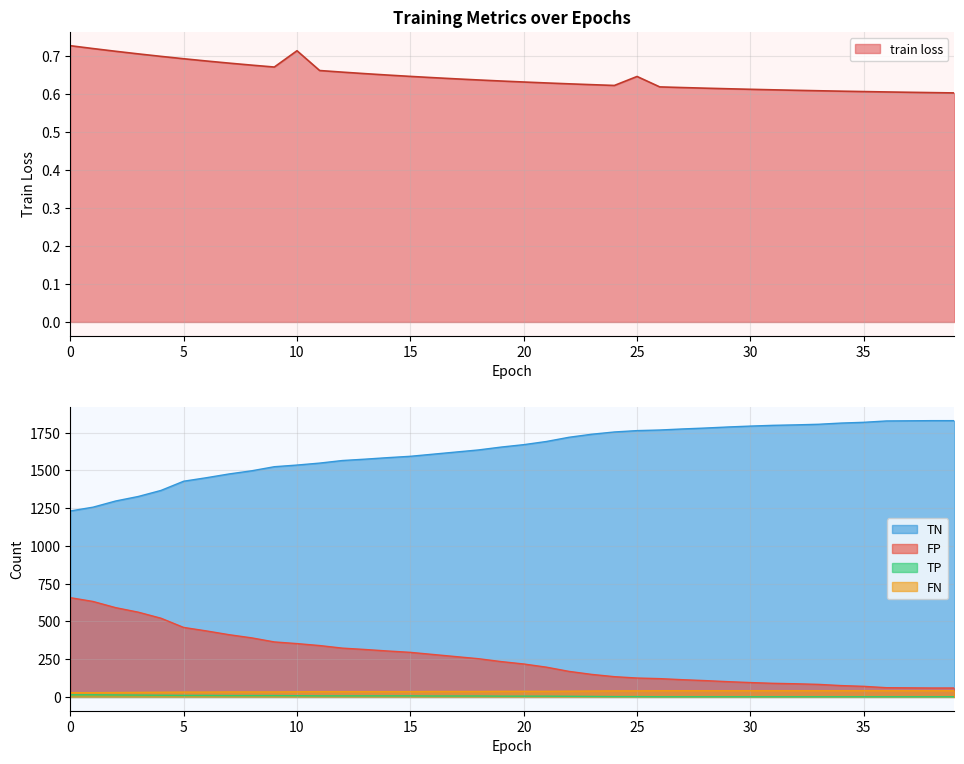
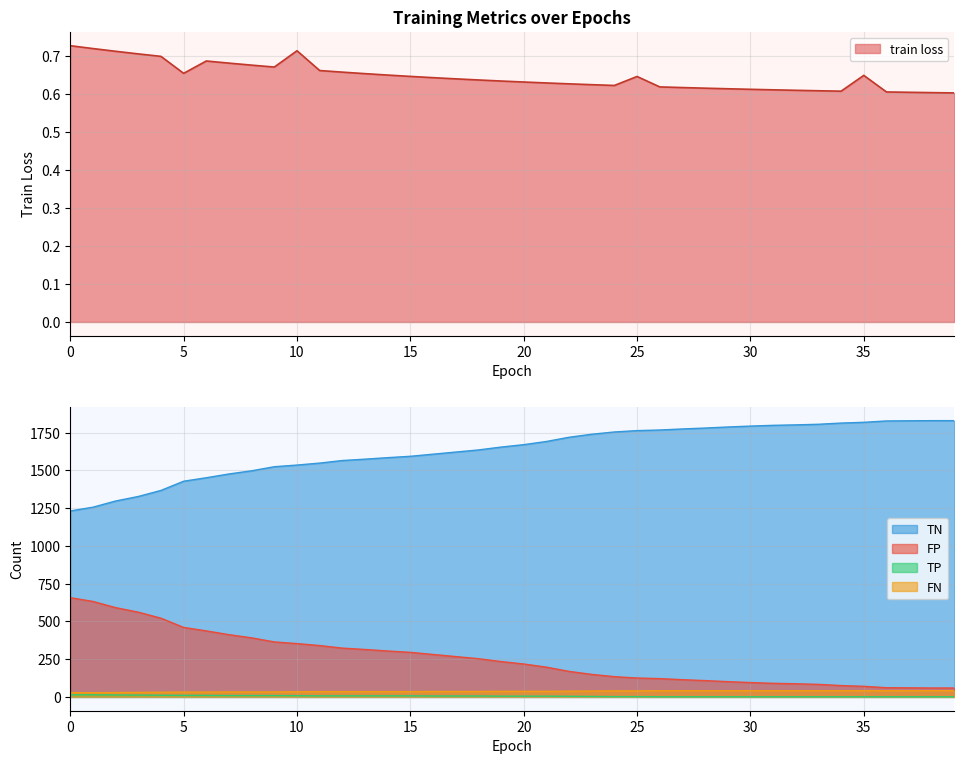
  {
    "Training Metrics over Epochs": {
      "0": 0.73,
-     "5": 0.69,
+     "5": 0.65,
      "10": 0.71,
      "15": 0.65,
      "20": 0.63,
      "25": 0.65,
      "30": 0.61,
-     "35": 0.61
+     "35": 0.65
    }
  }
